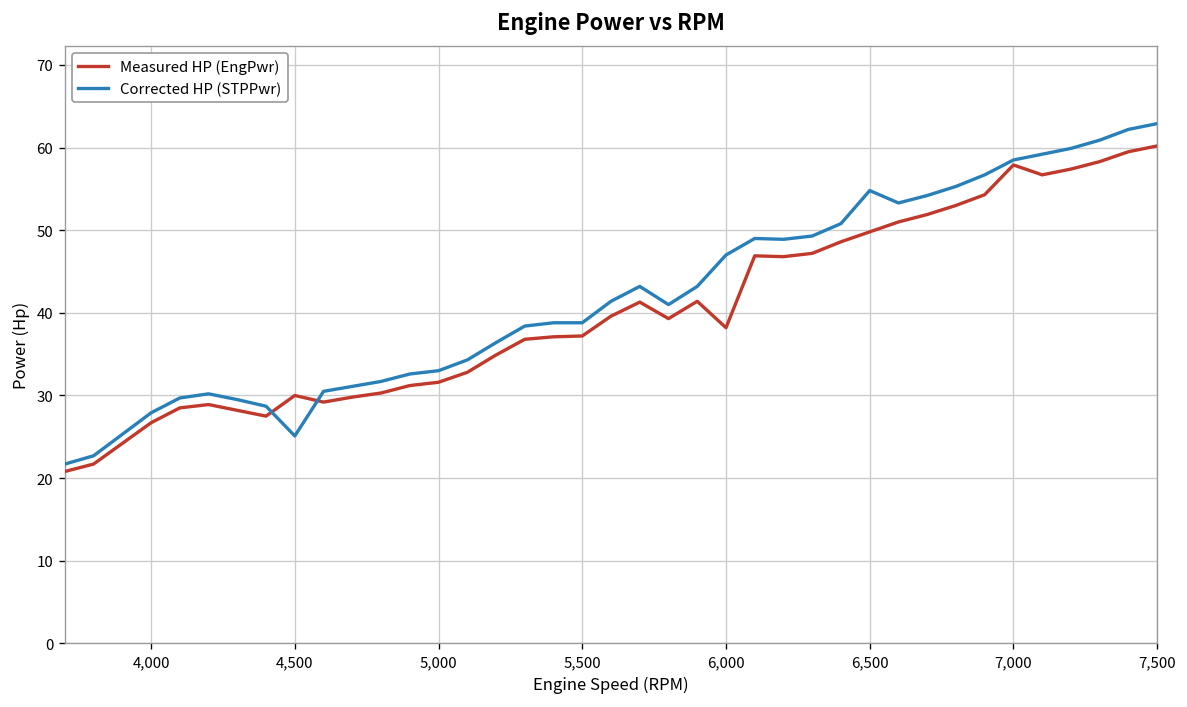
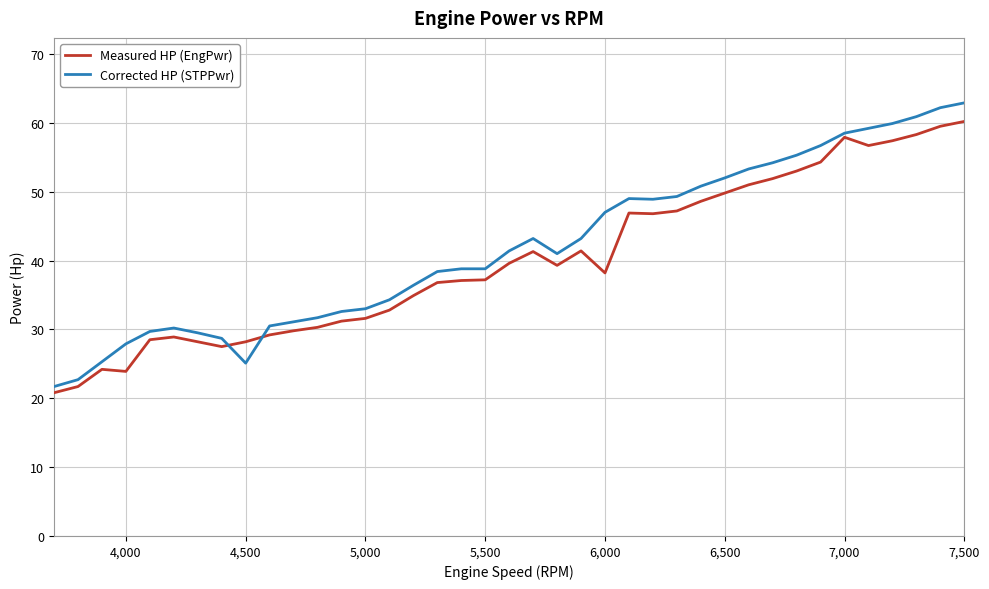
  {
    "Measured HP (EngPwr)": {
-     "4,000": 27,
-     "4,500": 30,
+     "4,000": 24,
+     "4,500": 28,
      "5,000": 32,
      "5,500": 37,
      "6,000": 38,
      "6,500": 50,
      "7,000": 58,
      "7,500": 60
    },
    "Corrected HP (STPPwr)": {
      "4,000": 28,
      "4,500": 25,
      "5,000": 33,
      "5,500": 39,
      "6,000": 47,
-     "6,500": 55,
+     "6,500": 52,
      "7,000": 59,
      "7,500": 63
    }
  }
